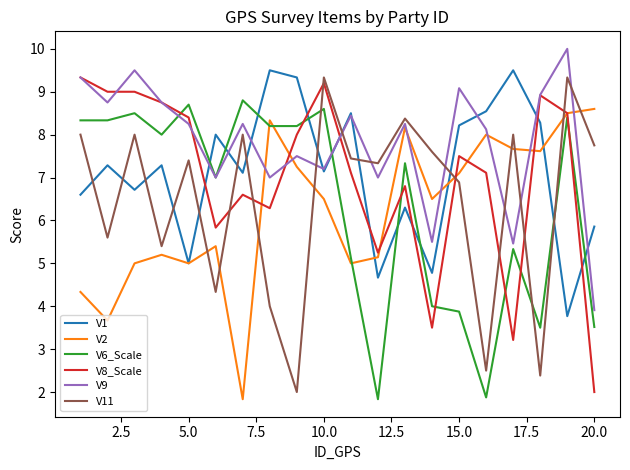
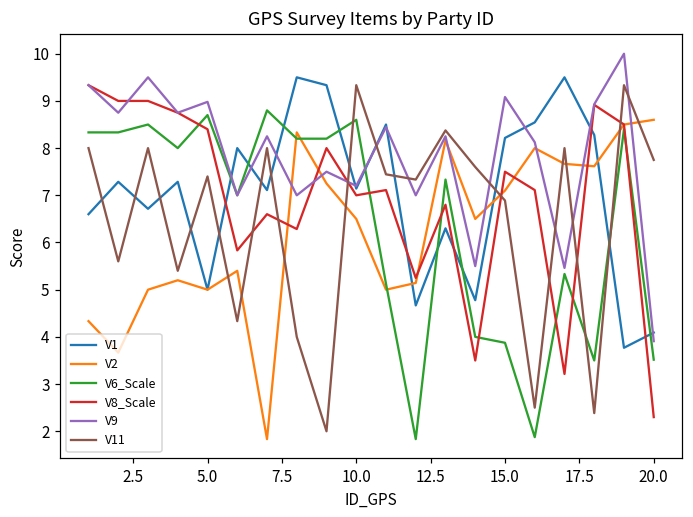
  {
    "V1": {
      "15.0": 8.2,
-     "20.0": 5.9
+     "20.0": 4.1
    },
    "V2": {
      "10.0": 6.5,
      "15.0": 7.1,
      "20.0": 8.6
    },
    "V6_Scale": {
      "5.0": 8.7,
      "10.0": 8.6,
      "15.0": 3.9,
      "20.0": 3.5
    },
    "V8_Scale": {
      "5.0": 8.4,
-     "10.0": 9.2,
+     "10.0": 7.0,
      "15.0": 7.5,
-     "20.0": 2.0
+     "20.0": 2.3
    },
    "V9": {
-     "5.0": 8.3,
+     "5.0": 9.0,
      "15.0": 9.1,
      "20.0": 3.9
    },
    "V11": {
      "5.0": 7.4,
      "10.0": 9.3,
      "15.0": 6.9,
      "20.0": 7.8
    }
  }
